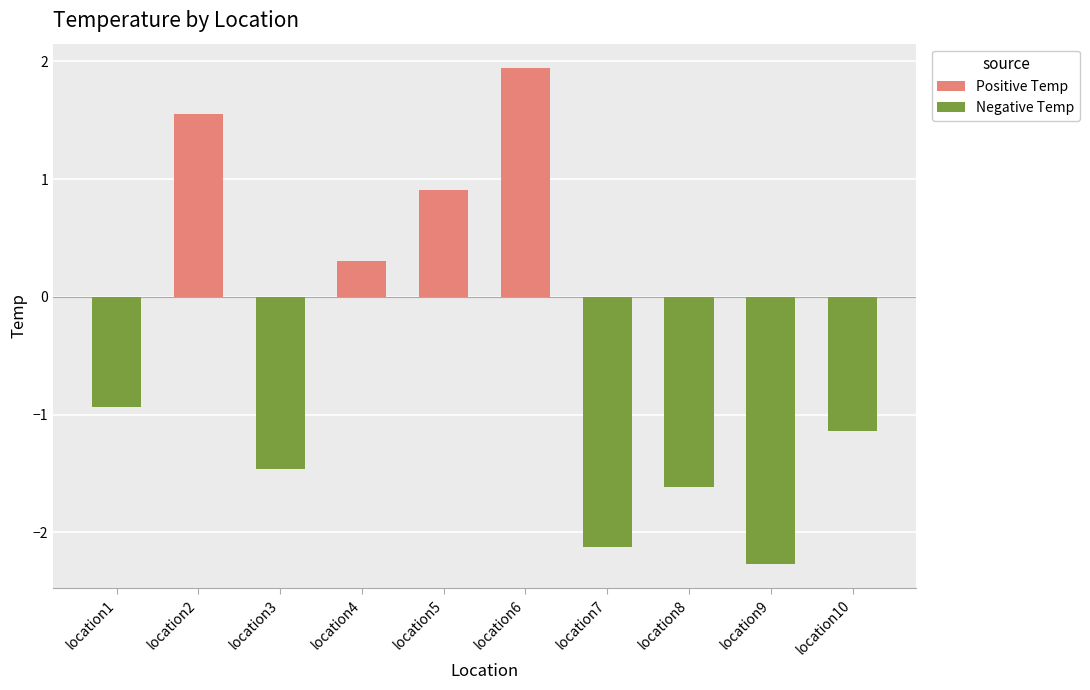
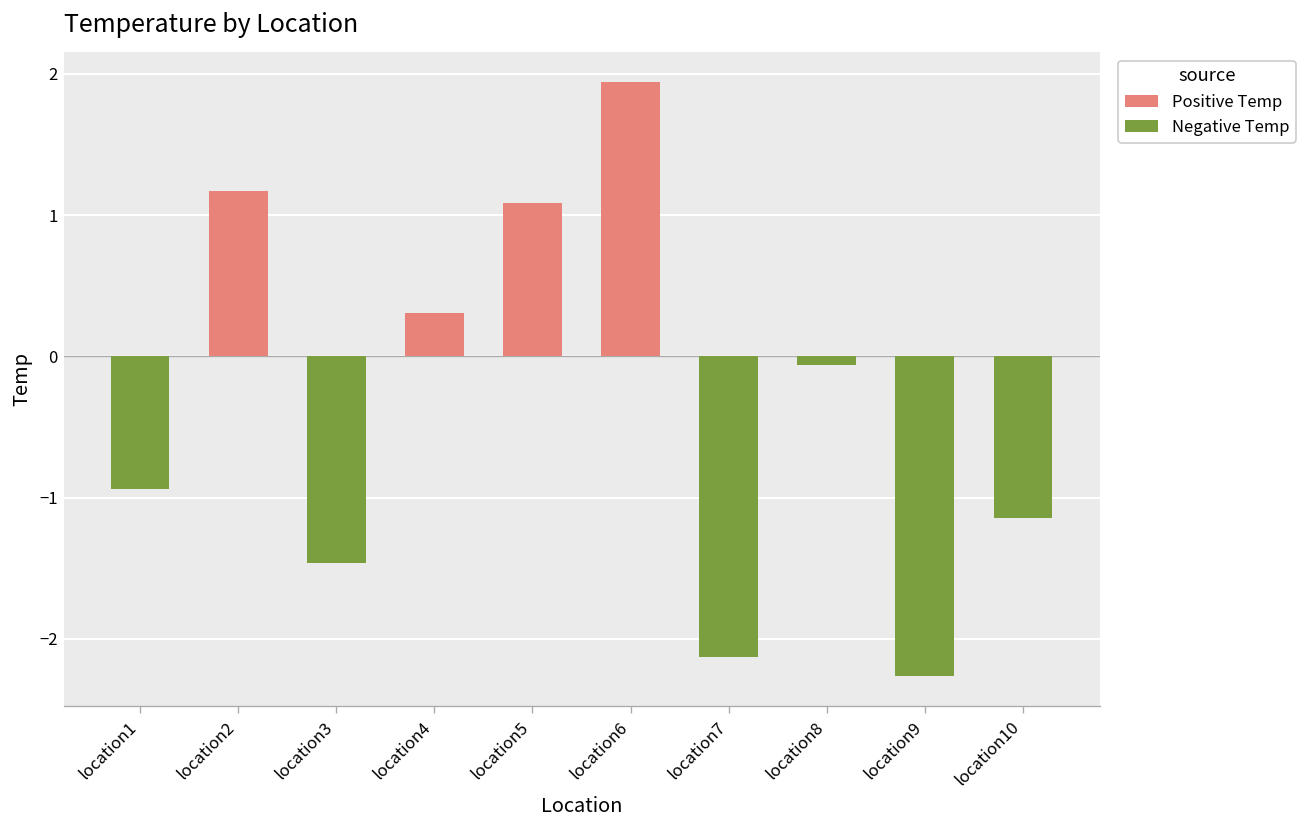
  {
    "Positive Temp": {
      "location1": 0.00,
-     "location2": 1.55,
+     "location2": 1.17,
      "location3": 0.00,
      "location4": 0.31,
-     "location5": 0.91,
+     "location5": 1.08,
      "location6": 1.94,
      "location7": 0.00,
      "location8": 0.00,
      "location9": 0.00,
      "location10": 0.00
    },
    "Negative Temp": {
      "location1": -0.94,
      "location2": 0.00,
      "location3": -1.46,
      "location4": 0.00,
      "location5": 0.00,
      "location6": 0.00,
      "location7": -2.12,
-     "location8": -1.62,
+     "location8": -0.06,
      "location9": -2.26,
      "location10": -1.14
    }
  }
